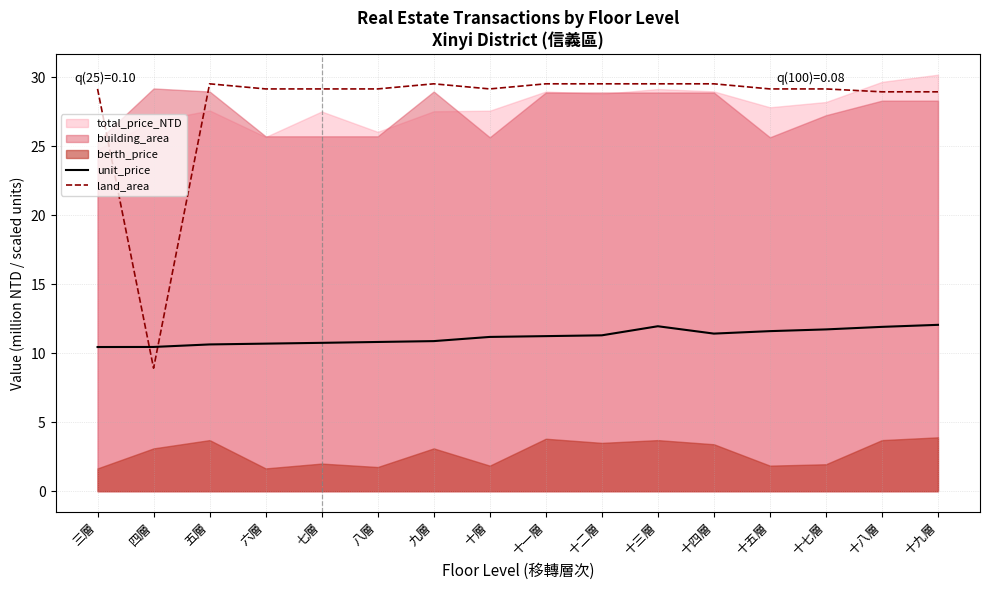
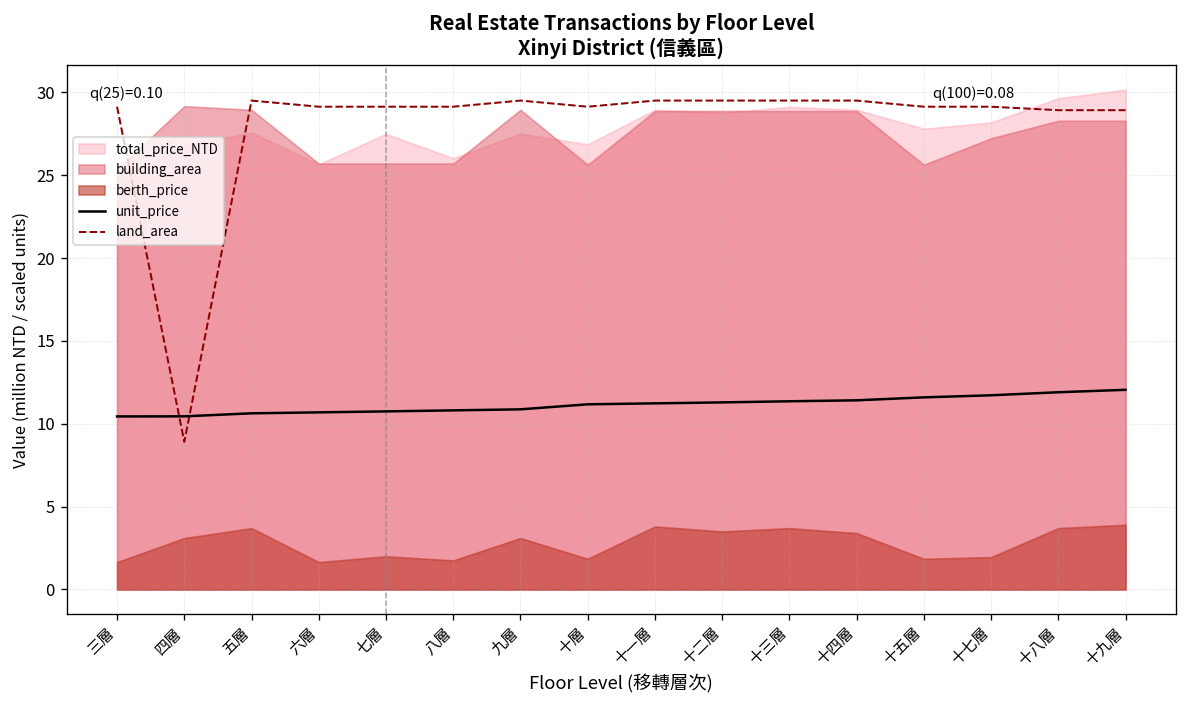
  {
    "unit_price": {
      "三層": 10.4,
      "四層": 10.4,
      "五層": 10.6,
      "六層": 10.7,
      "七層": 10.7,
      "八層": 10.8,
      "九層": 10.9,
      "十層": 11.2,
      "十一層": 11.2,
      "十二層": 11.3,
-     "十三層": 11.9,
+     "十三層": 11.4,
      "十四層": 11.4,
      "十五層": 11.6,
      "十七層": 11.7,
      "十八層": 11.9,
      "十九層": 12.1
    },
    "total_price_NTD": {
      "五層": 27.6,
      "七層": 27.5,
      "八層": 26.0,
      "九層": 27.5,
-     "十層": 27.6,
+     "十層": 26.9,
      "十三層": 29.1,
      "十五層": 27.8,
      "十七層": 28.2,
      "十八層": 29.7,
      "十九層": 30.2
    },
    "land_area": {
      "四層": 8.9,
      "五層": 29.5,
      "六層": 29.1,
      "七層": 29.1,
      "八層": 29.1,
      "九層": 29.5,
      "十層": 29.1,
      "十一層": 29.5,
      "十二層": 29.5,
      "十三層": 29.5,
      "十四層": 29.5,
      "十五層": 29.1,
      "十八層": 28.9,
      "十九層": 28.9
    },
    "building_area": {
      "四層": 29.2,
      "五層": 29.0,
      "七層": 25.7,
      "八層": 25.7,
      "九層": 29.0,
      "十層": 25.6,
      "十三層": 28.9,
      "十五層": 25.6,
      "十七層": 27.2,
      "十八層": 28.3,
      "十九層": 28.3
    },
    "berth_price": {
      "三層": 1.7,
      "四層": 3.1,
      "五層": 3.7,
      "六層": 1.7,
      "七層": 2.0,
      "八層": 1.8,
      "九層": 3.1,
      "十層": 1.9,
      "十一層": 3.8,
      "十二層": 3.5,
      "十三層": 3.7,
      "十四層": 3.4,
      "十五層": 1.9,
      "十七層": 2.0,
      "十八層": 3.7,
      "十九層": 3.9
    }
  }
